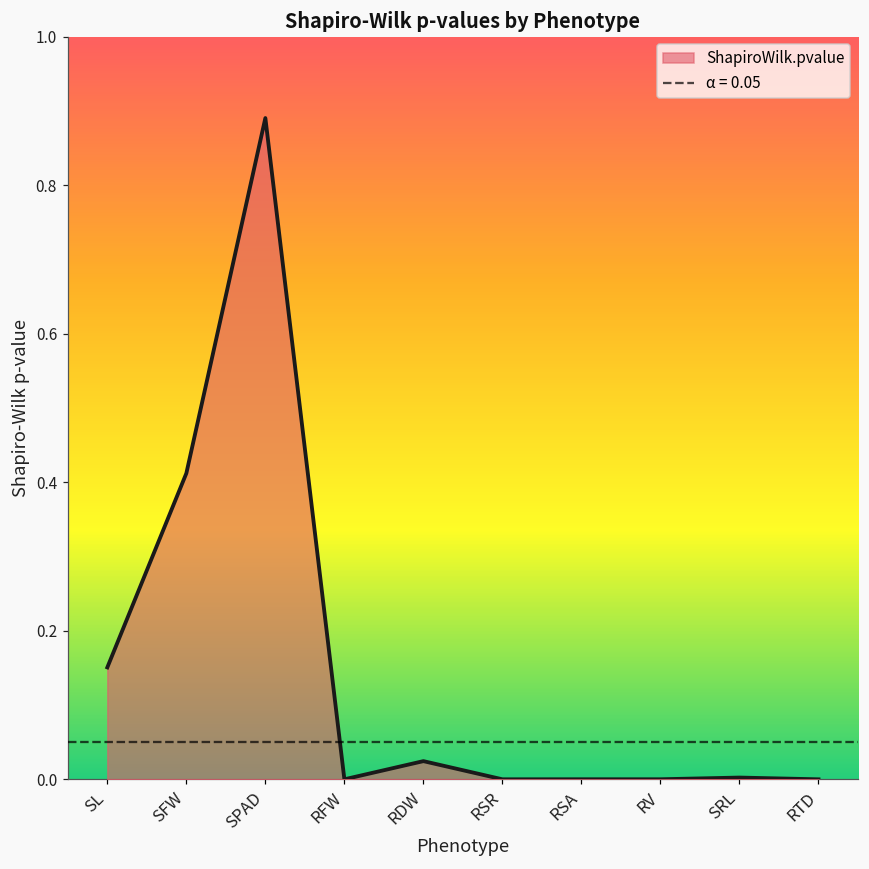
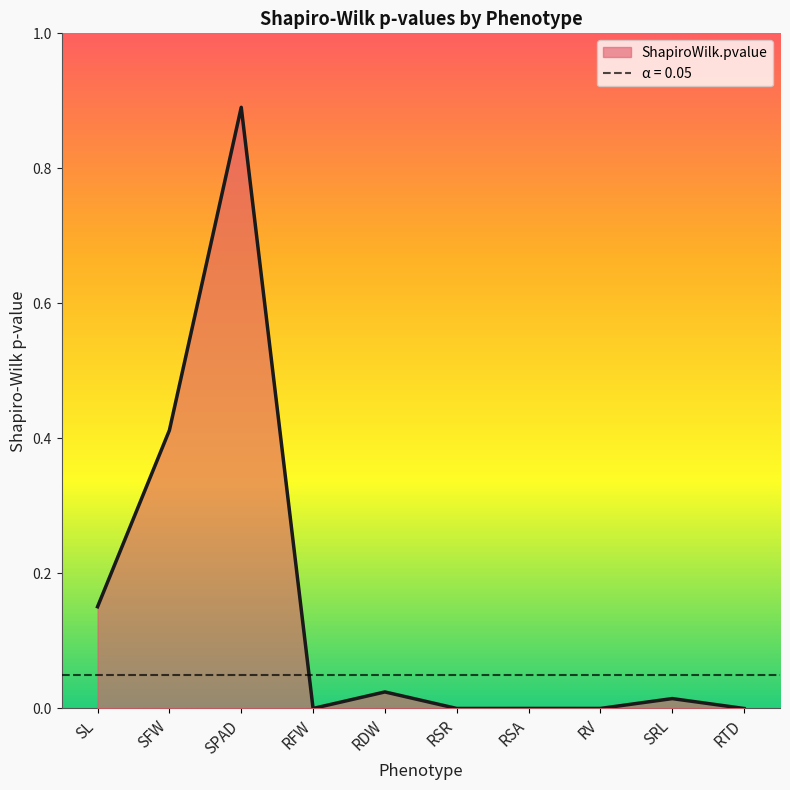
  {
    "SL": 0.15,
    "SFW": 0.41,
    "SPAD": 0.89,
    "RFW": 0.00,
    "RDW": 0.02,
    "RSR": 0.00,
    "RSA": 0.00,
    "RV": 0.00,
-   "SRL": 0.00,
+   "SRL": 0.01,
    "RTD": 0.00
  }
